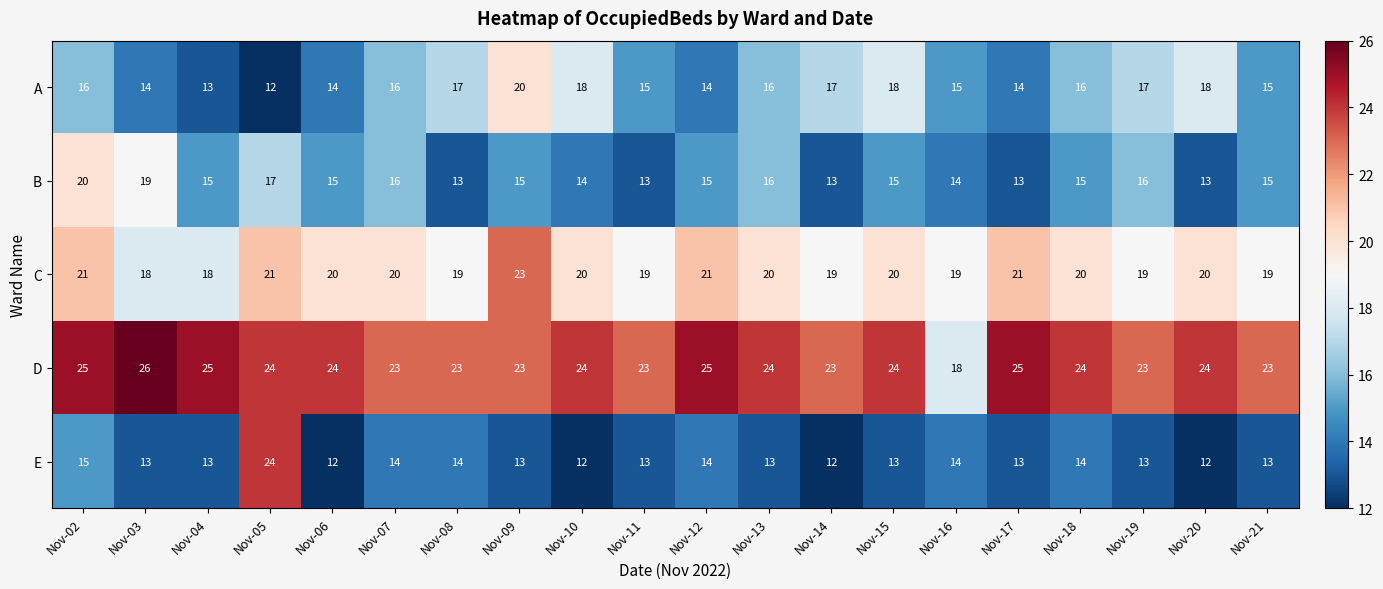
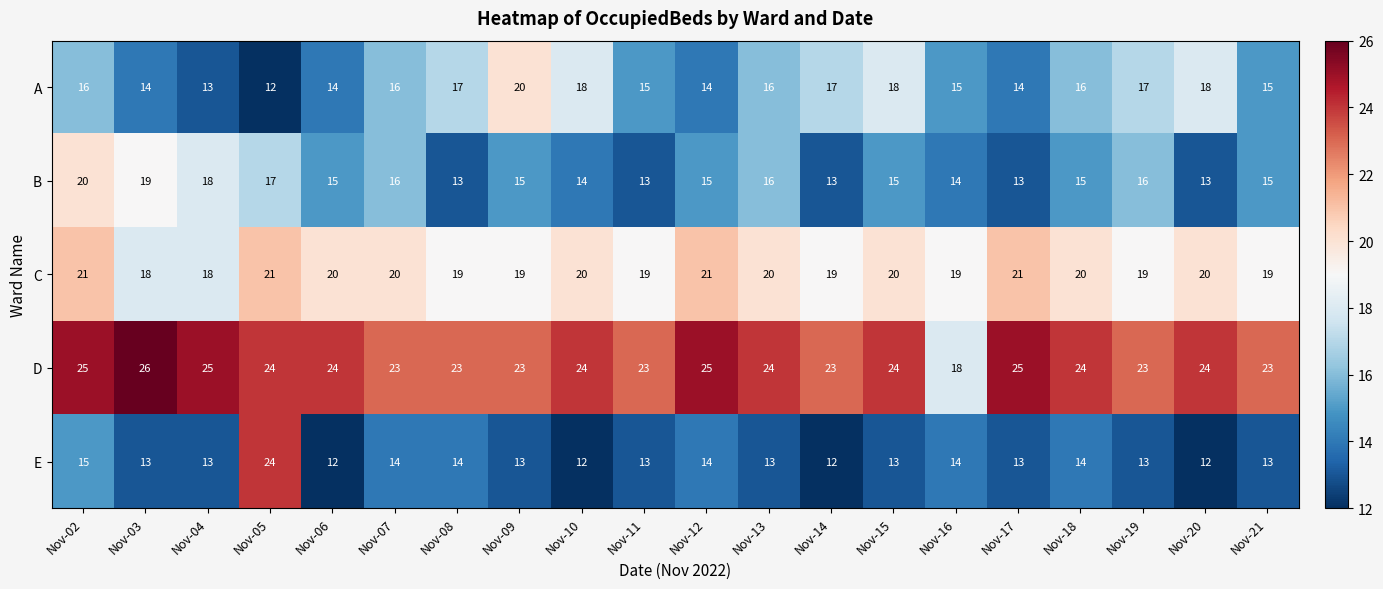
  {
    "A": {
      "Nov-02": 16,
      "Nov-03": 14,
      "Nov-04": 13,
      "Nov-05": 12,
      "Nov-06": 14,
      "Nov-07": 16,
      "Nov-08": 17,
      "Nov-09": 20,
      "Nov-10": 18,
      "Nov-11": 15,
      "Nov-12": 14,
      "Nov-13": 16,
      "Nov-14": 17,
      "Nov-15": 18,
      "Nov-16": 15,
      "Nov-17": 14,
      "Nov-18": 16,
      "Nov-19": 17,
      "Nov-20": 18,
      "Nov-21": 15
    },
    "B": {
      "Nov-02": 20,
      "Nov-03": 19,
-     "Nov-04": 15,
+     "Nov-04": 18,
      "Nov-05": 17,
      "Nov-06": 15,
      "Nov-07": 16,
      "Nov-08": 13,
      "Nov-09": 15,
      "Nov-10": 14,
      "Nov-11": 13,
      "Nov-12": 15,
      "Nov-13": 16,
      "Nov-14": 13,
      "Nov-15": 15,
      "Nov-16": 14,
      "Nov-17": 13,
      "Nov-18": 15,
      "Nov-19": 16,
      "Nov-20": 13,
      "Nov-21": 15
    },
    "C": {
      "Nov-02": 21,
      "Nov-03": 18,
      "Nov-04": 18,
      "Nov-05": 21,
      "Nov-06": 20,
      "Nov-07": 20,
      "Nov-08": 19,
-     "Nov-09": 23,
+     "Nov-09": 19,
      "Nov-10": 20,
      "Nov-11": 19,
      "Nov-12": 21,
      "Nov-13": 20,
      "Nov-14": 19,
      "Nov-15": 20,
      "Nov-16": 19,
      "Nov-17": 21,
      "Nov-18": 20,
      "Nov-19": 19,
      "Nov-20": 20,
      "Nov-21": 19
    },
    "D": {
      "Nov-02": 25,
      "Nov-03": 26,
      "Nov-04": 25,
      "Nov-05": 24,
      "Nov-06": 24,
      "Nov-07": 23,
      "Nov-08": 23,
      "Nov-09": 23,
      "Nov-10": 24,
      "Nov-11": 23,
      "Nov-12": 25,
      "Nov-13": 24,
      "Nov-14": 23,
      "Nov-15": 24,
      "Nov-16": 18,
      "Nov-17": 25,
      "Nov-18": 24,
      "Nov-19": 23,
      "Nov-20": 24,
      "Nov-21": 23
    },
    "E": {
      "Nov-02": 15,
      "Nov-03": 13,
      "Nov-04": 13,
      "Nov-05": 24,
      "Nov-06": 12,
      "Nov-07": 14,
      "Nov-08": 14,
      "Nov-09": 13,
      "Nov-10": 12,
      "Nov-11": 13,
      "Nov-12": 14,
      "Nov-13": 13,
      "Nov-14": 12,
      "Nov-15": 13,
      "Nov-16": 14,
      "Nov-17": 13,
      "Nov-18": 14,
      "Nov-19": 13,
      "Nov-20": 12,
      "Nov-21": 13
    }
  }
